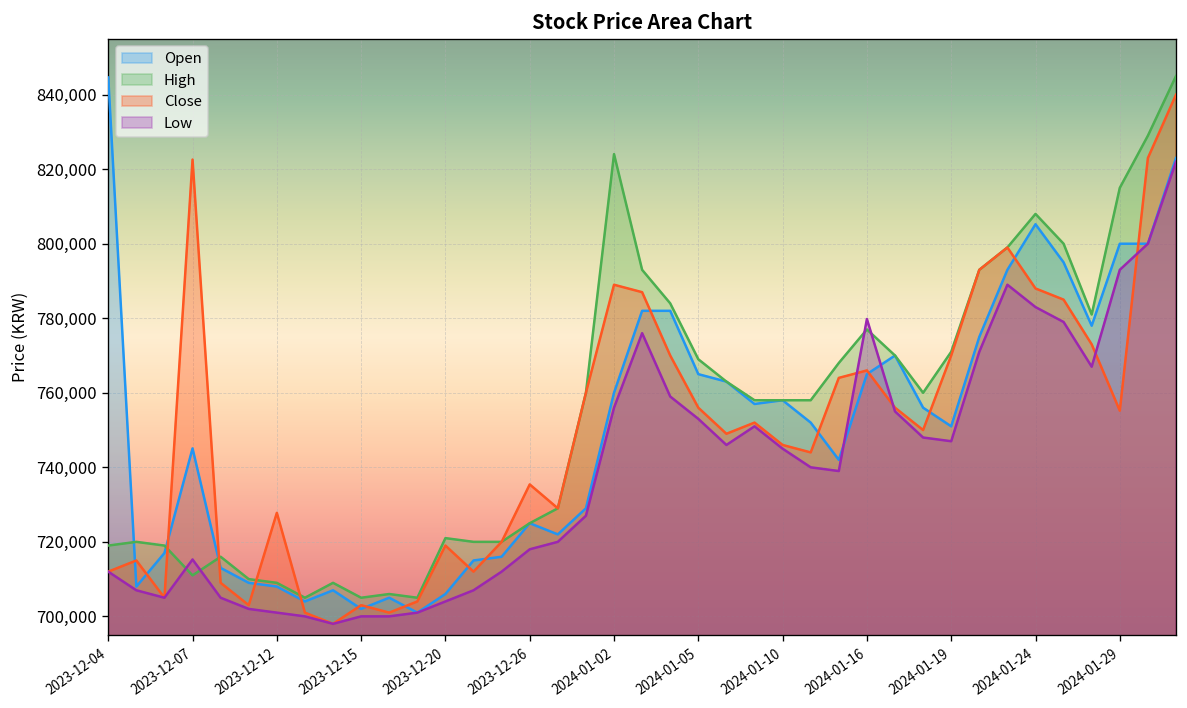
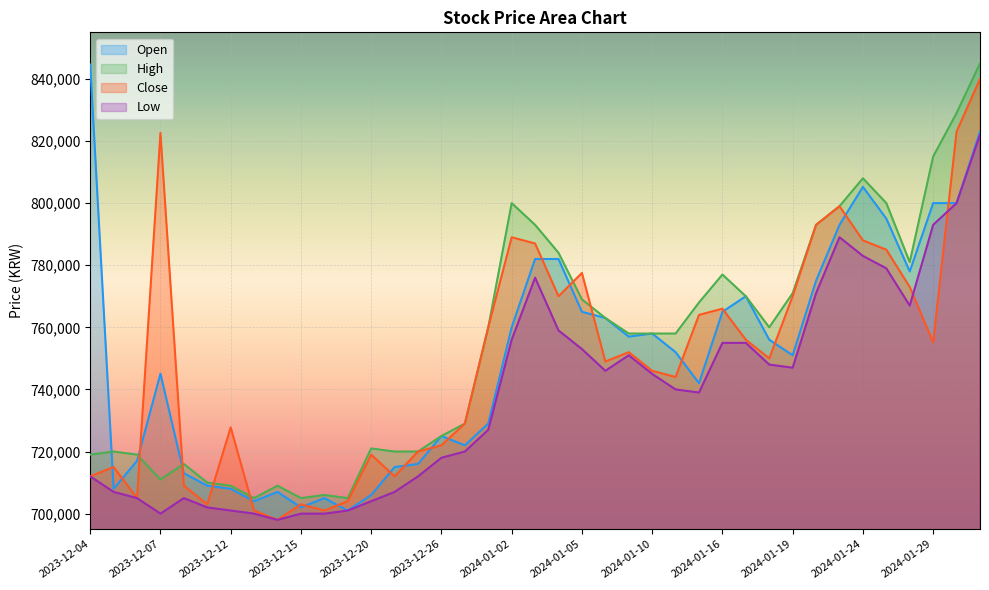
  {
    "Open": {
      "2023-12-04": "845,000",
      "2023-12-07": "745,000",
      "2023-12-12": "708,000",
      "2023-12-15": "702,000",
      "2023-12-20": "706,000",
      "2024-01-02": "760,000",
      "2024-01-05": "765,000",
      "2024-01-16": "765,000",
      "2024-01-19": "751,000",
      "2024-01-24": "805,000",
      "2024-01-29": "800,000"
    },
    "High": {
      "2023-12-04": "719,000",
      "2023-12-07": "711,000",
      "2023-12-12": "709,000",
      "2023-12-15": "705,000",
      "2023-12-20": "721,000",
-     "2024-01-02": "824,000",
+     "2024-01-02": "800,000",
      "2024-01-05": "769,000",
      "2024-01-16": "777,000",
      "2024-01-19": "771,000",
      "2024-01-24": "808,000",
      "2024-01-29": "815,000"
    },
    "Close": {
      "2023-12-07": "823,000",
      "2023-12-12": "728,000",
      "2023-12-15": "703,000",
      "2023-12-20": "719,000",
-     "2023-12-26": "735,000",
+     "2023-12-26": "722,000",
      "2024-01-02": "789,000",
-     "2024-01-05": "756,000",
+     "2024-01-05": "778,000",
      "2024-01-10": "746,000",
      "2024-01-16": "766,000",
      "2024-01-19": "770,000",
      "2024-01-24": "788,000",
      "2024-01-29": "755,000"
    },
    "Low": {
-     "2023-12-07": "715,000",
+     "2023-12-07": "700,000",
      "2023-12-12": "701,000",
      "2023-12-15": "700,000",
      "2023-12-20": "704,000",
      "2023-12-26": "718,000",
      "2024-01-02": "756,000",
      "2024-01-05": "753,000",
      "2024-01-10": "745,000",
-     "2024-01-16": "780,000",
+     "2024-01-16": "755,000",
      "2024-01-19": "747,000",
      "2024-01-24": "783,000",
      "2024-01-29": "793,000"
    }
  }
